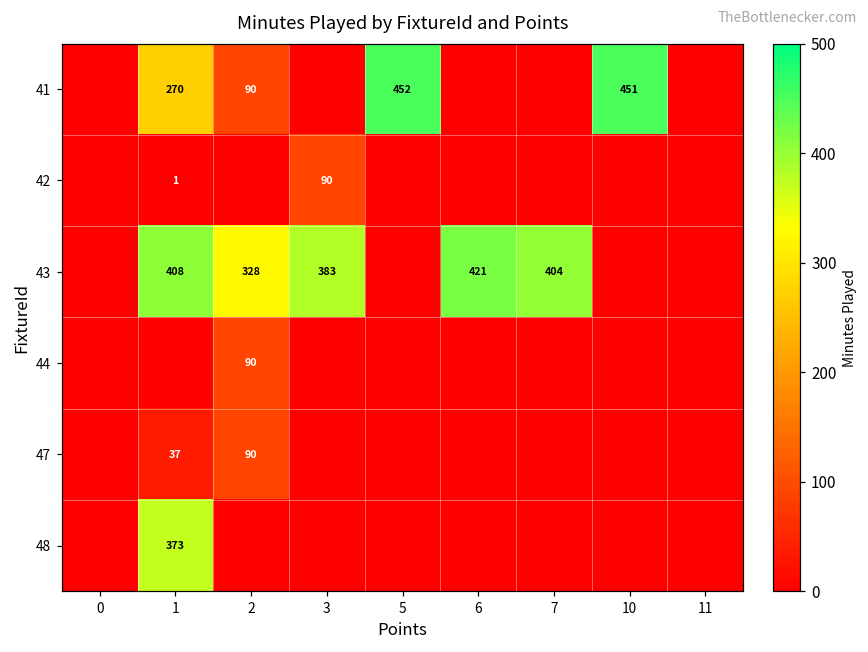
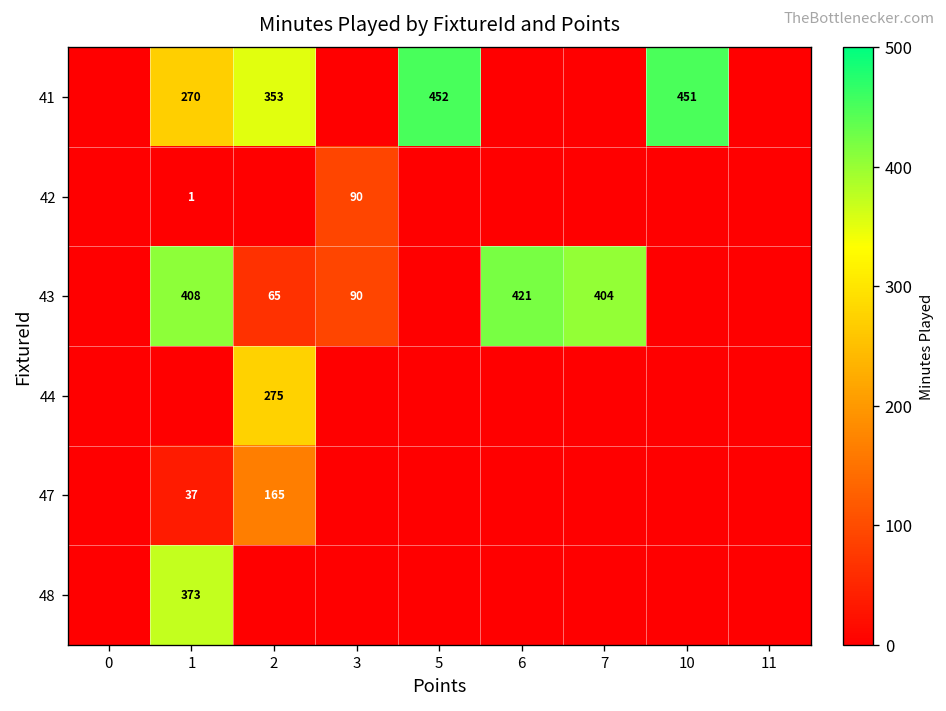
  {
    "41": {
      "1": 270,
-     "2": 90,
+     "2": 353,
      "5": 452,
      "10": 451
    },
    "42": {
      "1": 1,
      "3": 90
    },
    "43": {
      "1": 408,
-     "2": 328,
-     "3": 383,
+     "2": 65,
+     "3": 90,
      "6": 421,
      "7": 404
    },
    "44": {
-     "2": 90
+     "2": 275
    },
    "47": {
      "1": 37,
-     "2": 90
+     "2": 165
    },
    "48": {
      "1": 373
    }
  }
